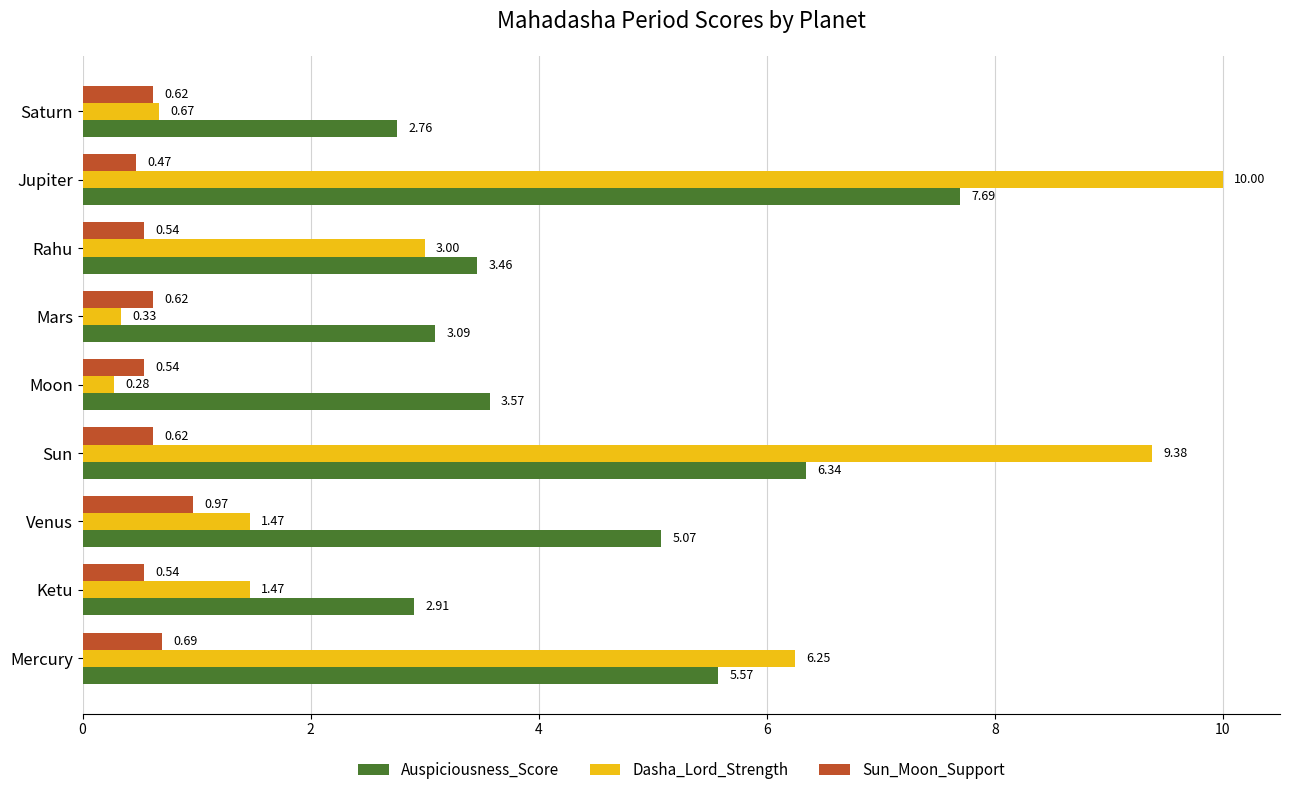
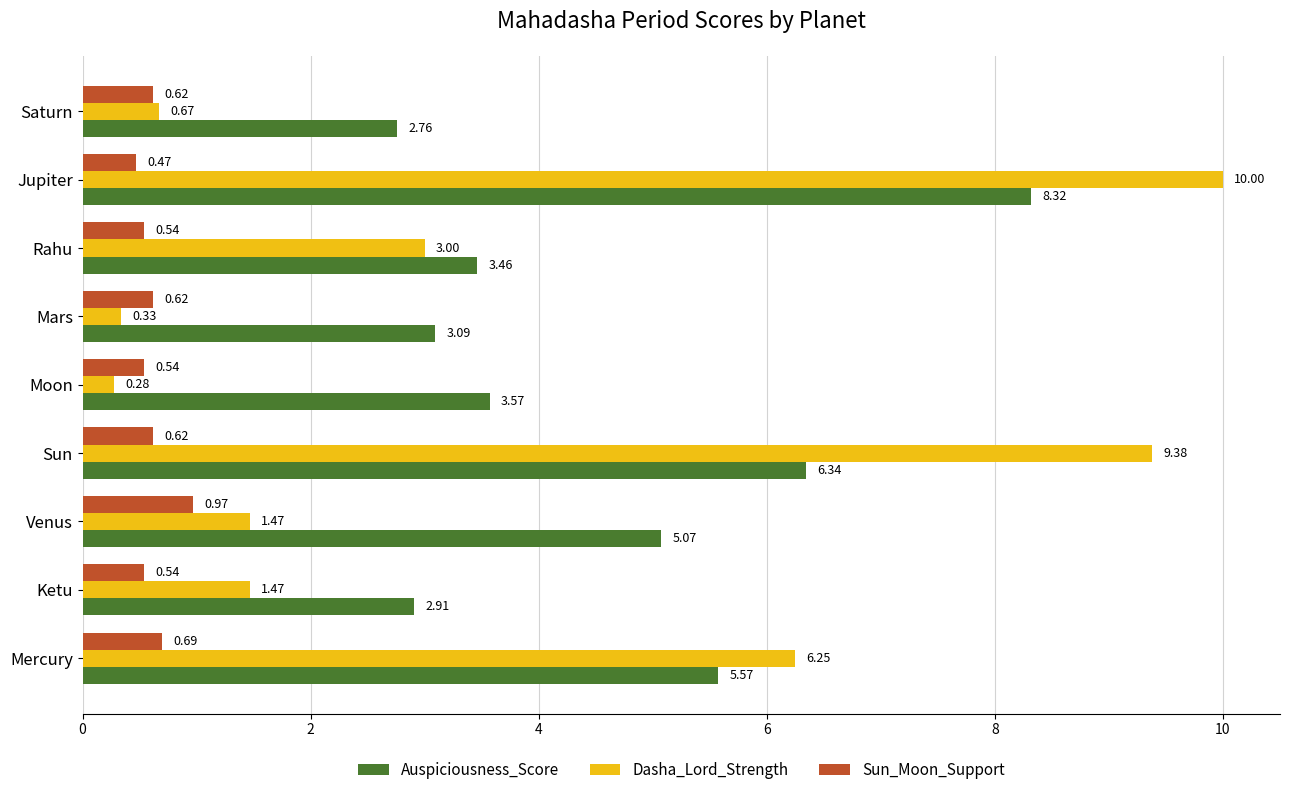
  {
    "Auspiciousness_Score": {
      "Saturn": 2.76,
-     "Jupiter": 7.69,
+     "Jupiter": 8.32,
      "Rahu": 3.46,
      "Mars": 3.09,
      "Moon": 3.57,
      "Sun": 6.34,
      "Venus": 5.07,
      "Ketu": 2.91,
      "Mercury": 5.57
    },
    "Dasha_Lord_Strength": {
      "Saturn": 0.67,
      "Jupiter": 10.00,
      "Rahu": 3.00,
      "Mars": 0.33,
      "Moon": 0.28,
      "Sun": 9.38,
      "Venus": 1.47,
      "Ketu": 1.47,
      "Mercury": 6.25
    },
    "Sun_Moon_Support": {
      "Saturn": 0.62,
      "Jupiter": 0.47,
      "Rahu": 0.54,
      "Mars": 0.62,
      "Moon": 0.54,
      "Sun": 0.62,
      "Venus": 0.97,
      "Ketu": 0.54,
      "Mercury": 0.69
    }
  }
